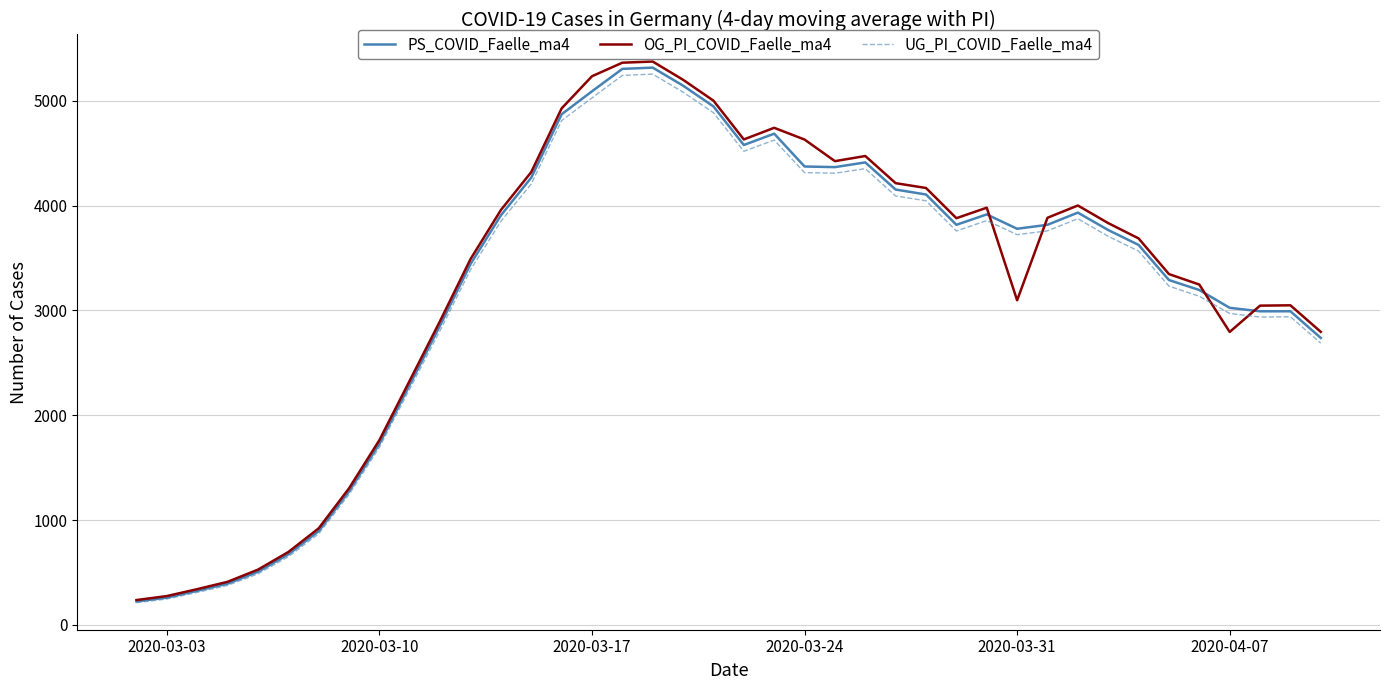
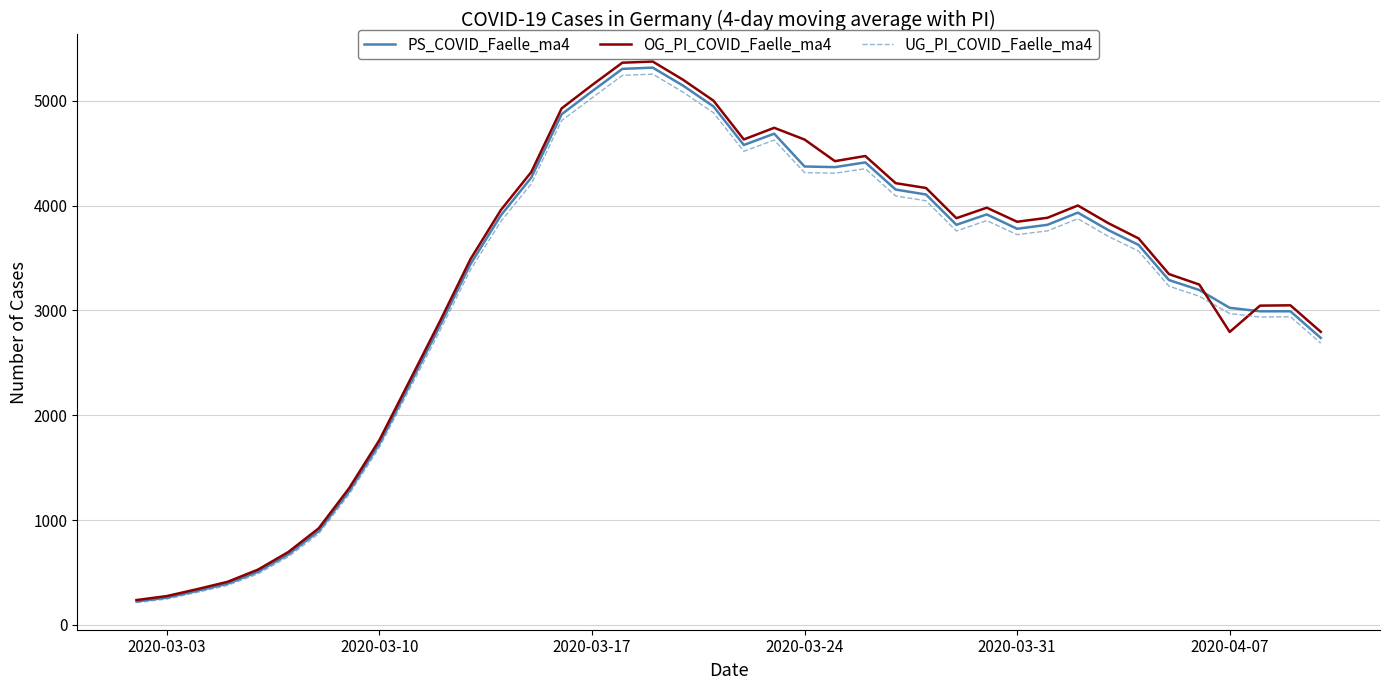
  {
    "OG_PI_COVID_Faelle_ma4": {
      "2020-03-10": 1760,
-     "2020-03-17": 5230,
+     "2020-03-17": 5150,
      "2020-03-24": 4630,
-     "2020-03-31": 3100,
+     "2020-03-31": 3850,
      "2020-04-07": 2800
    }
  }
